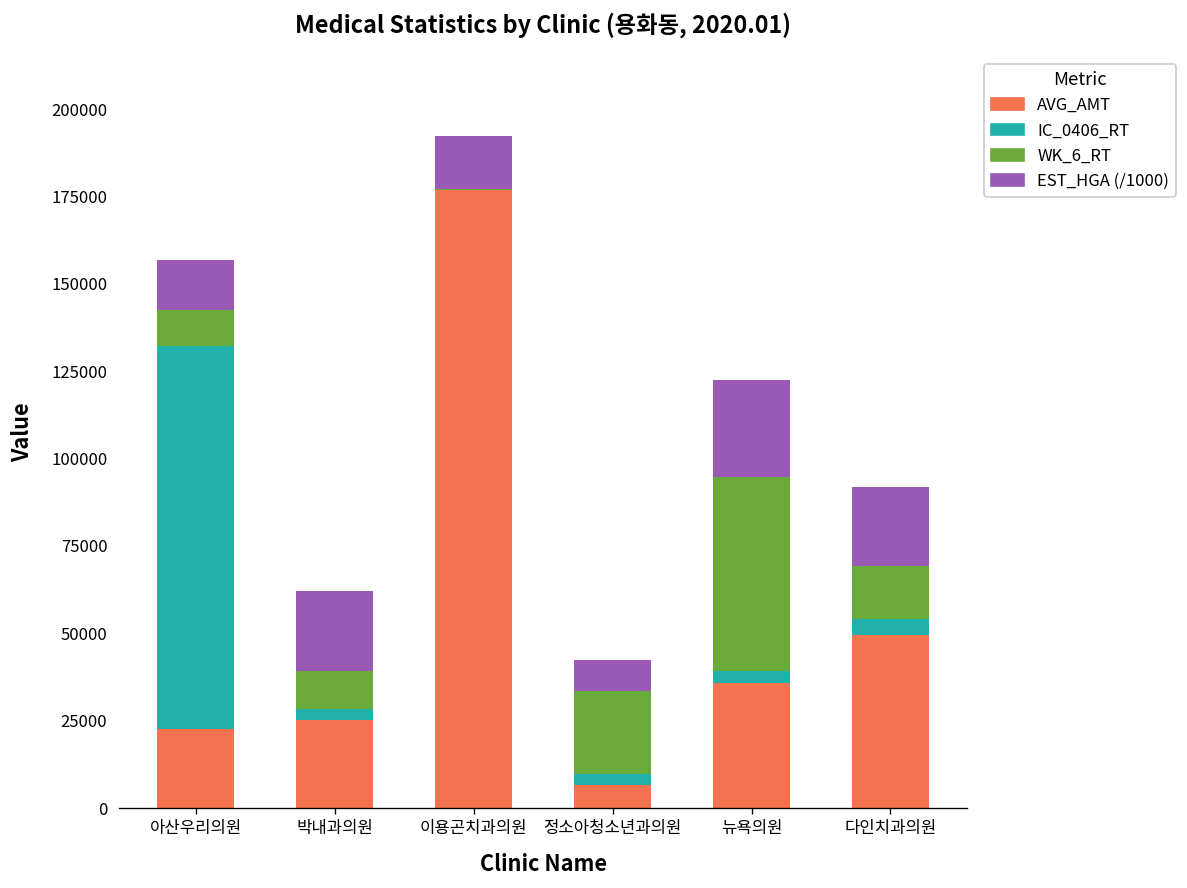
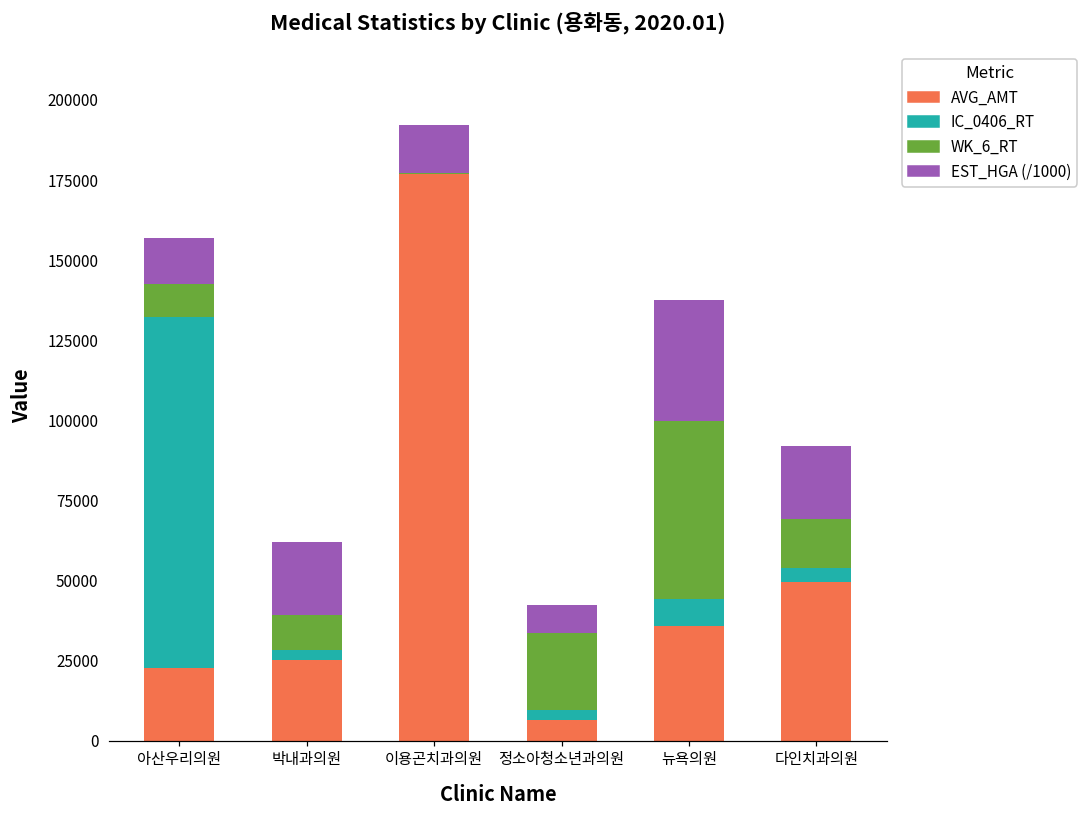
  {
    "AVG_AMT": {
      "아산우리의원": 23000,
      "박내과의원": 25000,
      "이용곤치과의원": 177000,
      "정소아청소년과의원": 7000,
      "뉴욕의원": 36000,
      "다인치과의원": 49000
    },
    "IC_0406_RT": {
      "아산우리의원": 109000,
      "박내과의원": 3000,
      "이용곤치과의원": 0,
      "정소아청소년과의원": 3000,
-     "뉴욕의원": 3000,
+     "뉴욕의원": 9000,
      "다인치과의원": 5000
    },
    "WK_6_RT": {
      "아산우리의원": 10000,
      "박내과의원": 11000,
      "정소아청소년과의원": 24000,
      "뉴욕의원": 56000,
      "다인치과의원": 15000
    },
    "EST_HGA (/1000)": {
      "아산우리의원": 14000,
      "박내과의원": 23000,
      "이용곤치과의원": 15000,
      "정소아청소년과의원": 9000,
-     "뉴욕의원": 28000,
+     "뉴욕의원": 38000,
      "다인치과의원": 23000
    }
  }
